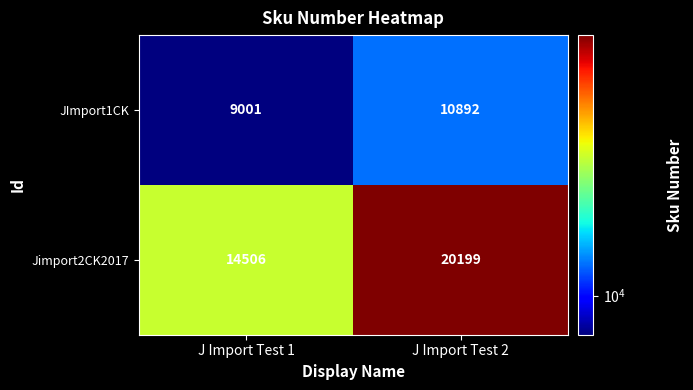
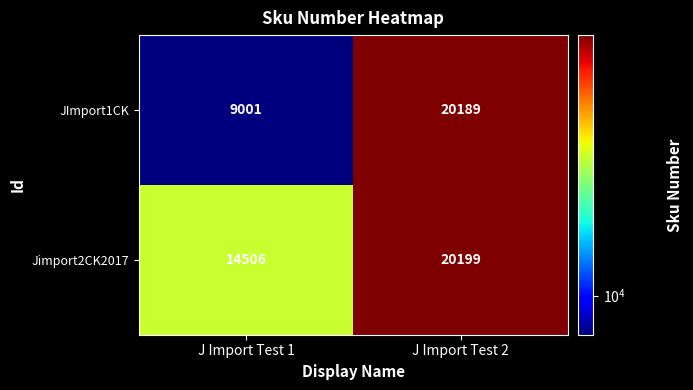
  {
    "JImport1CK": {
      "J Import Test 1": 9001,
-     "J Import Test 2": 10892
+     "J Import Test 2": 20189
    },
    "Jimport2CK2017": {
      "J Import Test 1": 14506,
      "J Import Test 2": 20199
    }
  }
